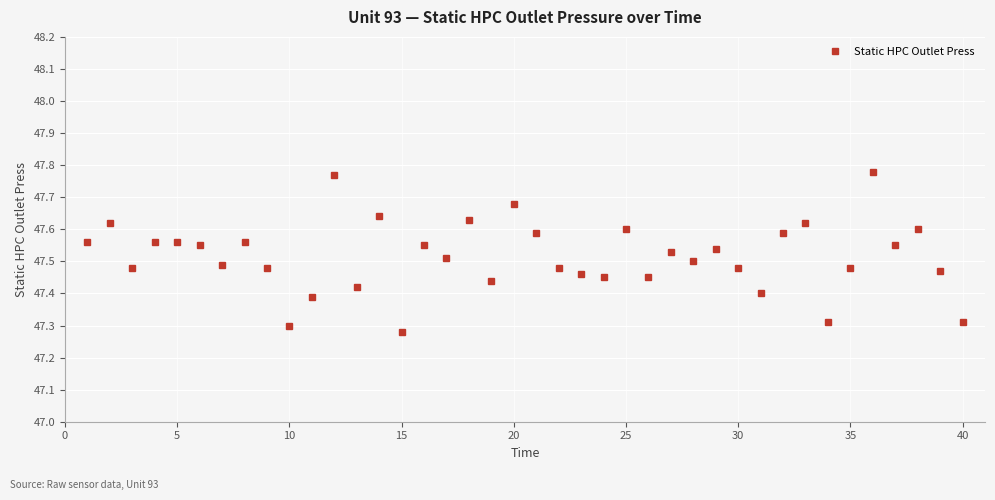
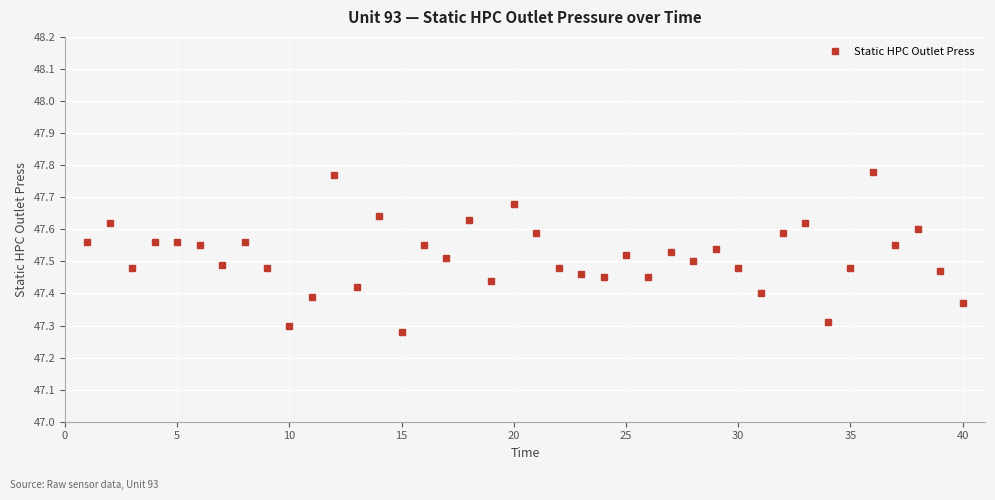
  {
    "5": 47.56,
    "10": 47.30,
    "15": 47.28,
    "20": 47.68,
-   "25": 47.60,
+   "25": 47.52,
    "30": 47.48,
    "35": 47.48,
-   "40": 47.31
+   "40": 47.37
  }
